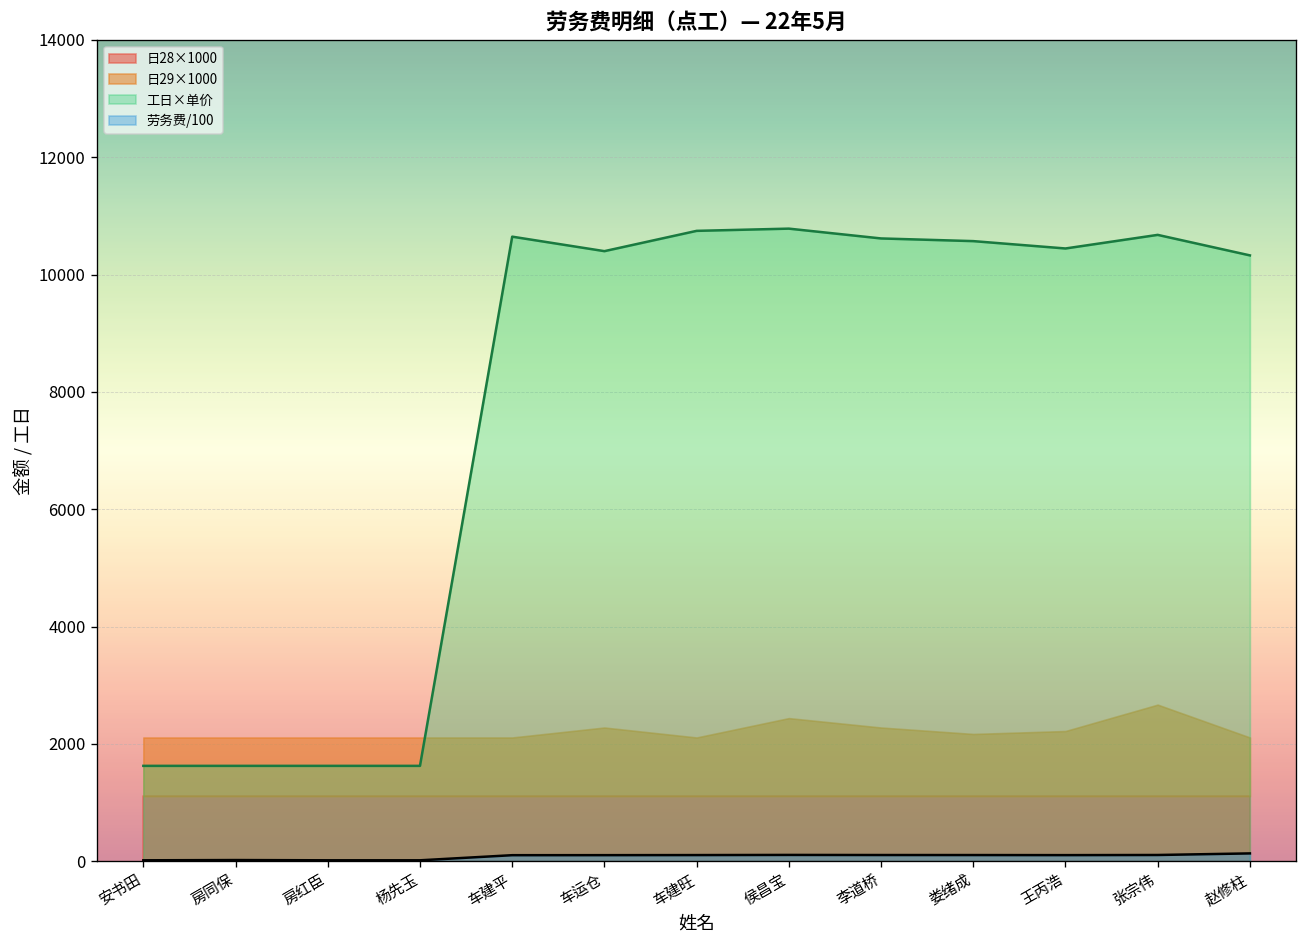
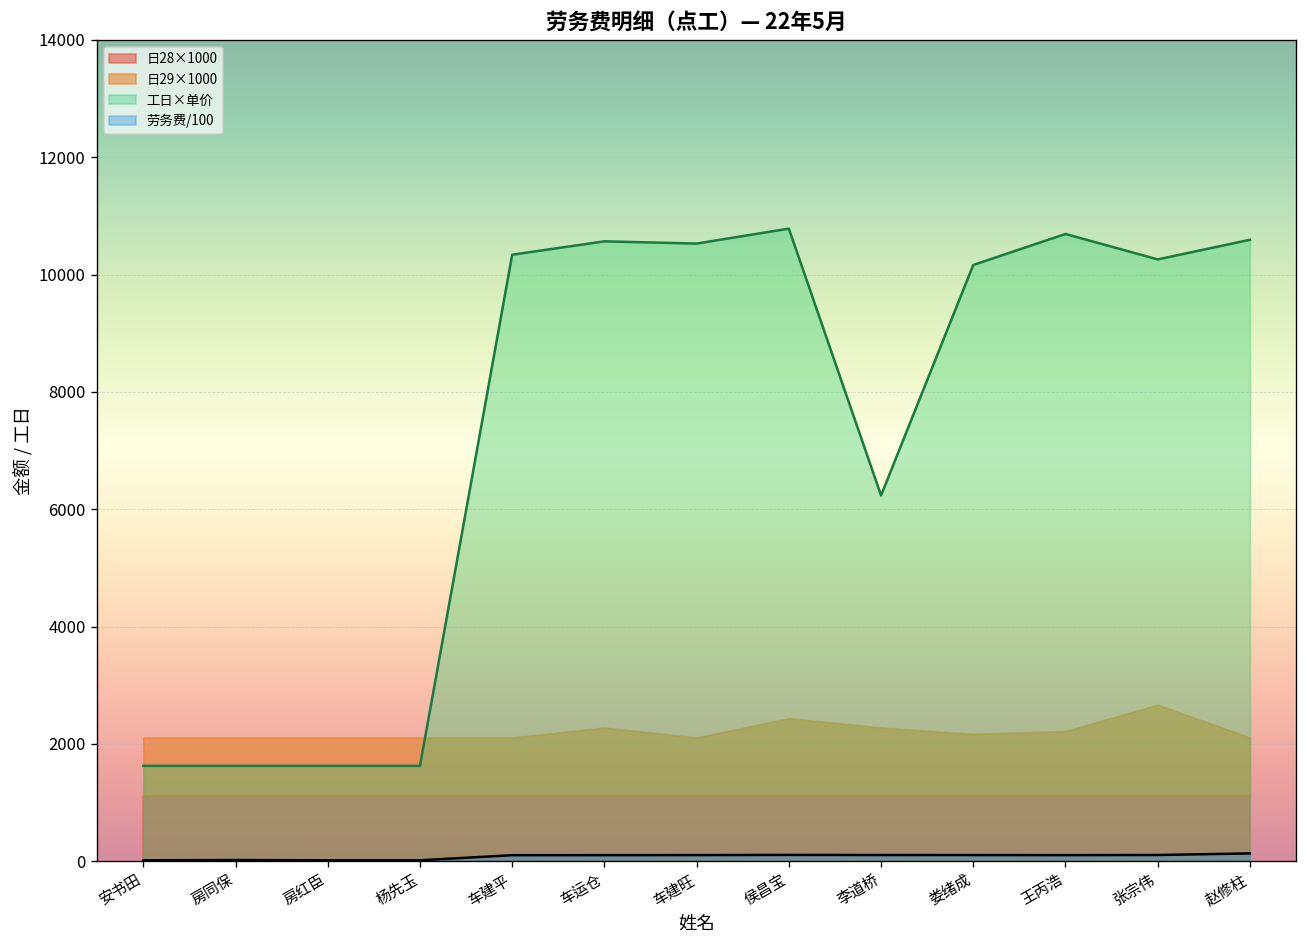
  {
    "劳务费/100": {
      "安书田": 0,
      "房同保": 0,
      "房红臣": 0,
      "杨先玉": 0,
      "车建平": 100,
      "车运仓": 100,
      "车建旺": 100,
      "侯昌宝": 100,
      "李道桥": 100,
      "娄绪成": 100,
      "王丙浩": 100,
      "张宗伟": 100,
      "赵修柱": 100
    },
    "工日×单价": {
      "安书田": 1600,
      "房同保": 1600,
      "房红臣": 1600,
      "杨先玉": 1600,
-     "车建平": 10600,
-     "车运仓": 10400,
-     "车建旺": 10700,
+     "车建平": 10300,
+     "车运仓": 10600,
+     "车建旺": 10500,
      "侯昌宝": 10800,
-     "李道桥": 10600,
-     "娄绪成": 10600,
-     "王丙浩": 10400,
-     "张宗伟": 10700,
-     "赵修柱": 10300
+     "李道桥": 6200,
+     "娄绪成": 10200,
+     "王丙浩": 10700,
+     "张宗伟": 10300,
+     "赵修柱": 10600
    }
  }
